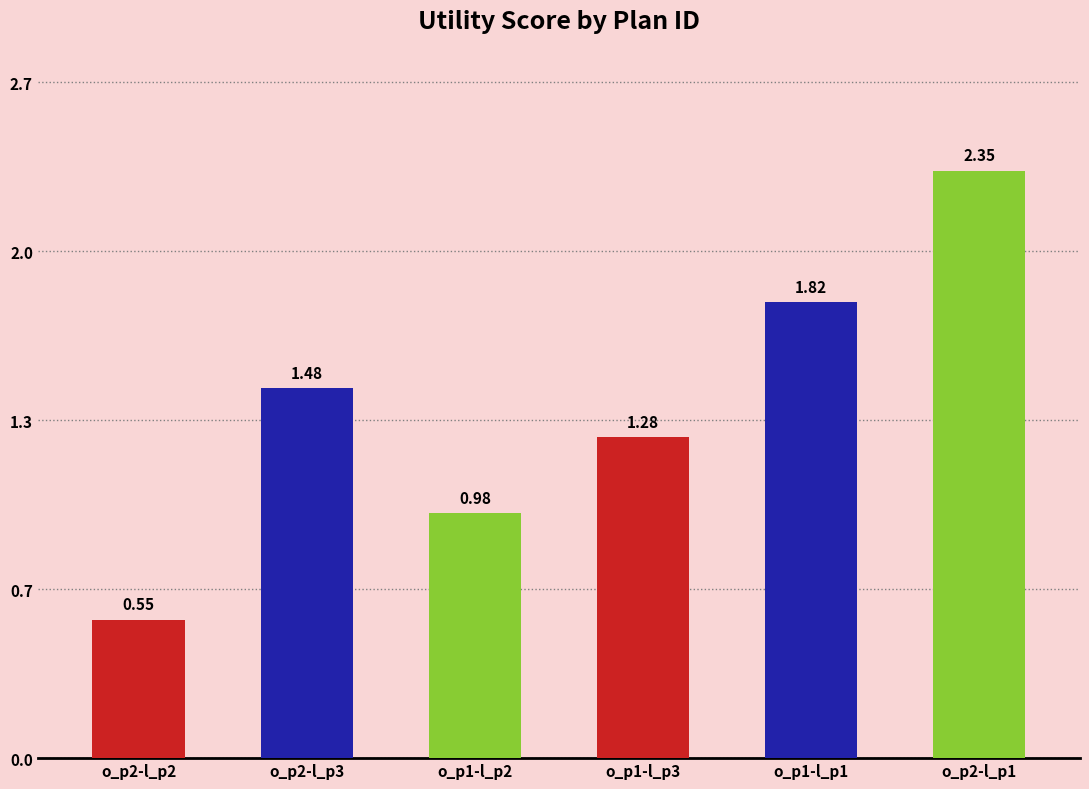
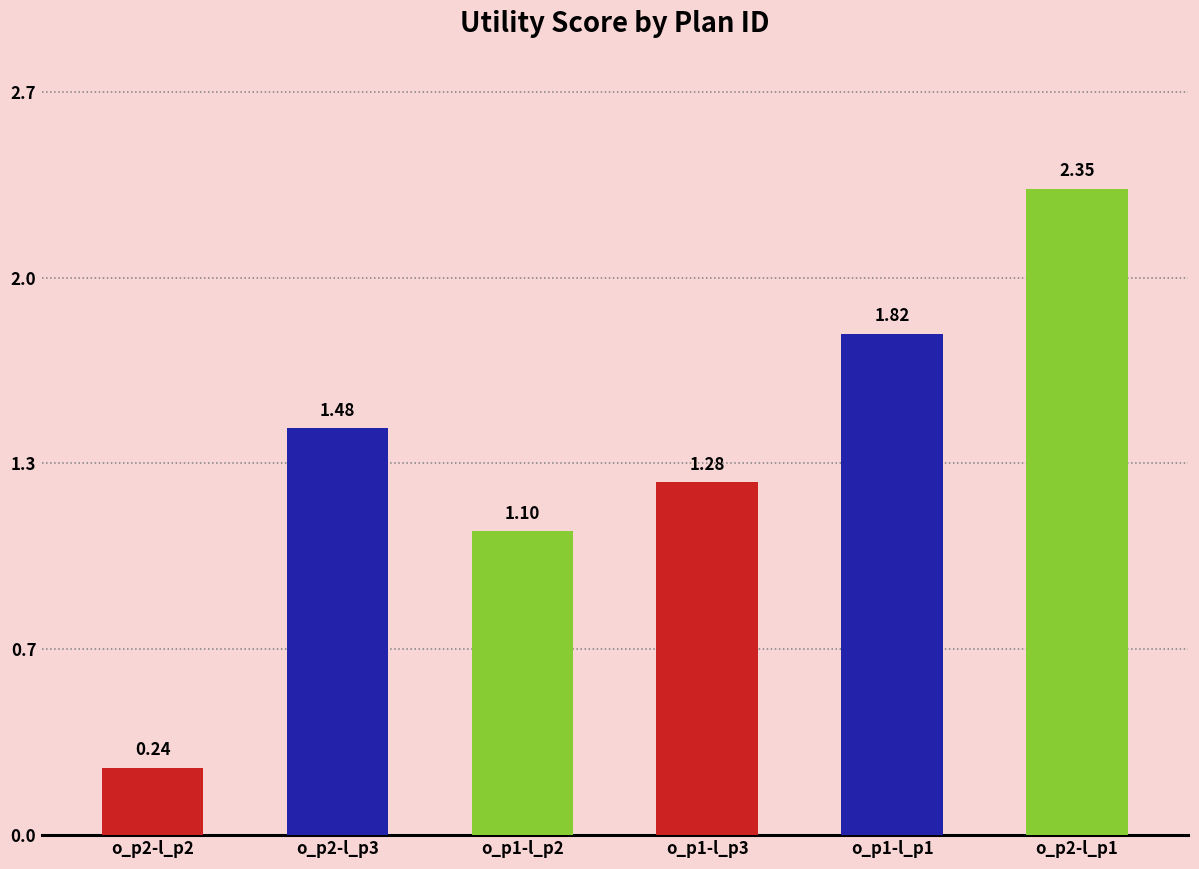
  {
-   "o_p2-l_p2": 0.55,
+   "o_p2-l_p2": 0.24,
    "o_p2-l_p3": 1.48,
-   "o_p1-l_p2": 0.98,
+   "o_p1-l_p2": 1.10,
    "o_p1-l_p3": 1.28,
    "o_p1-l_p1": 1.82,
    "o_p2-l_p1": 2.35
  }
